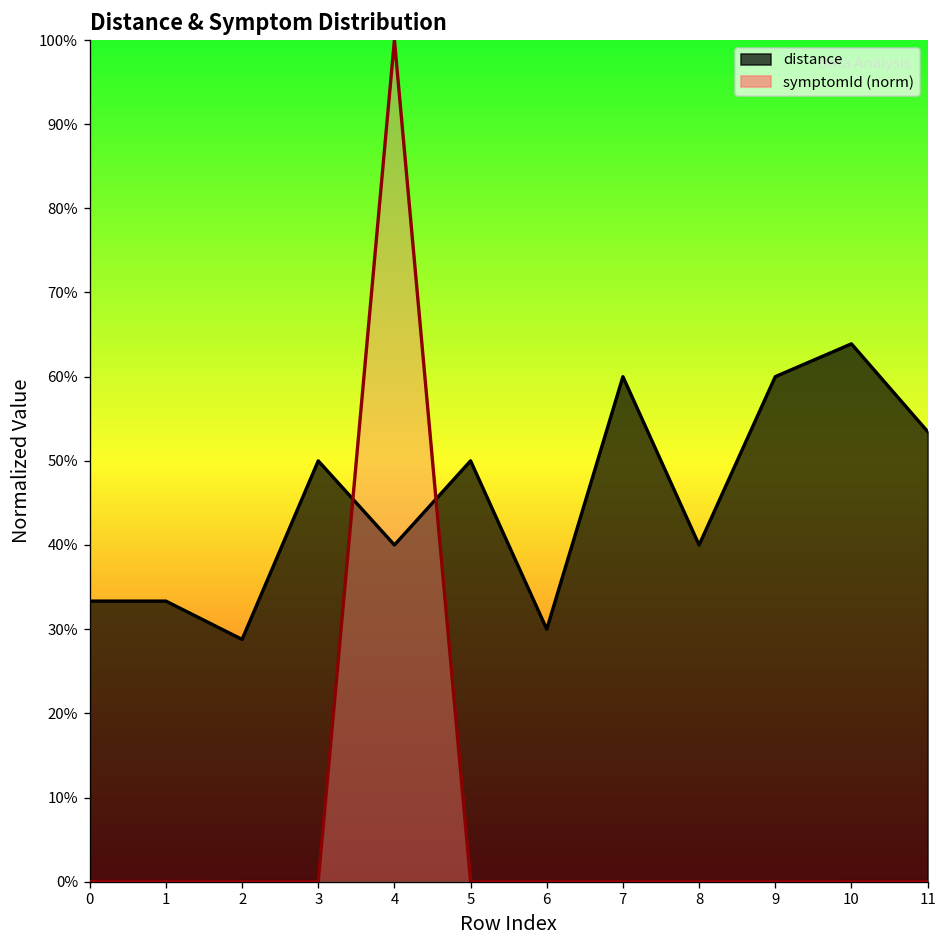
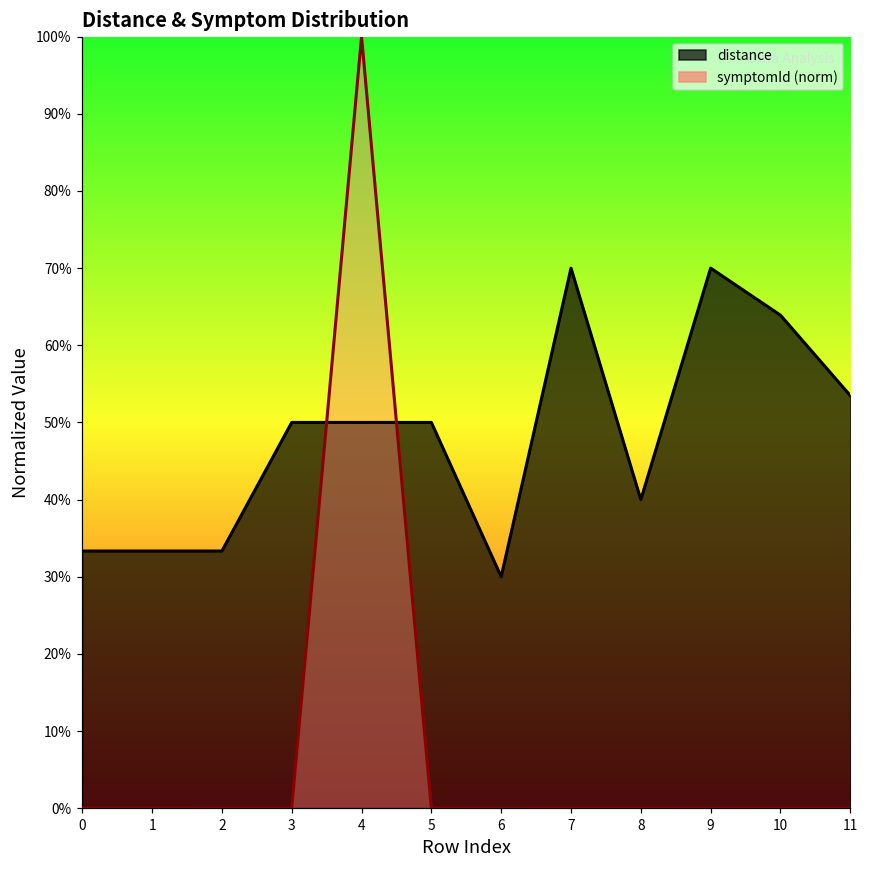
  {
    "distance": {
      "0": "33%",
      "1": "33%",
-     "2": "29%",
+     "2": "33%",
      "3": "50%",
-     "4": "40%",
+     "4": "50%",
      "5": "50%",
      "6": "30%",
-     "7": "60%",
+     "7": "70%",
      "8": "40%",
-     "9": "60%",
+     "9": "70%",
      "10": "64%",
      "11": "53%"
    },
    "symptomId (norm)": {
      "0": "0%",
      "1": "0%",
      "2": "0%",
      "3": "0%",
      "4": "100%",
      "5": "0%",
      "6": "0%",
      "7": "0%",
      "8": "0%",
      "9": "0%",
      "10": "0%",
      "11": "0%"
    }
  }
